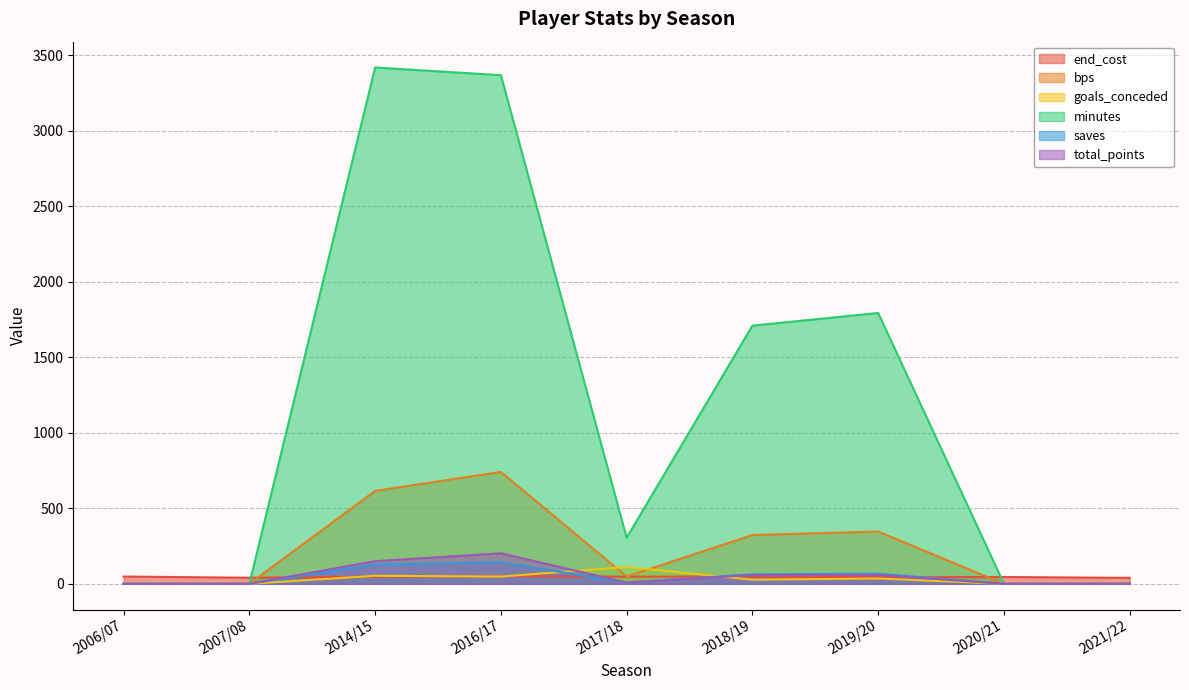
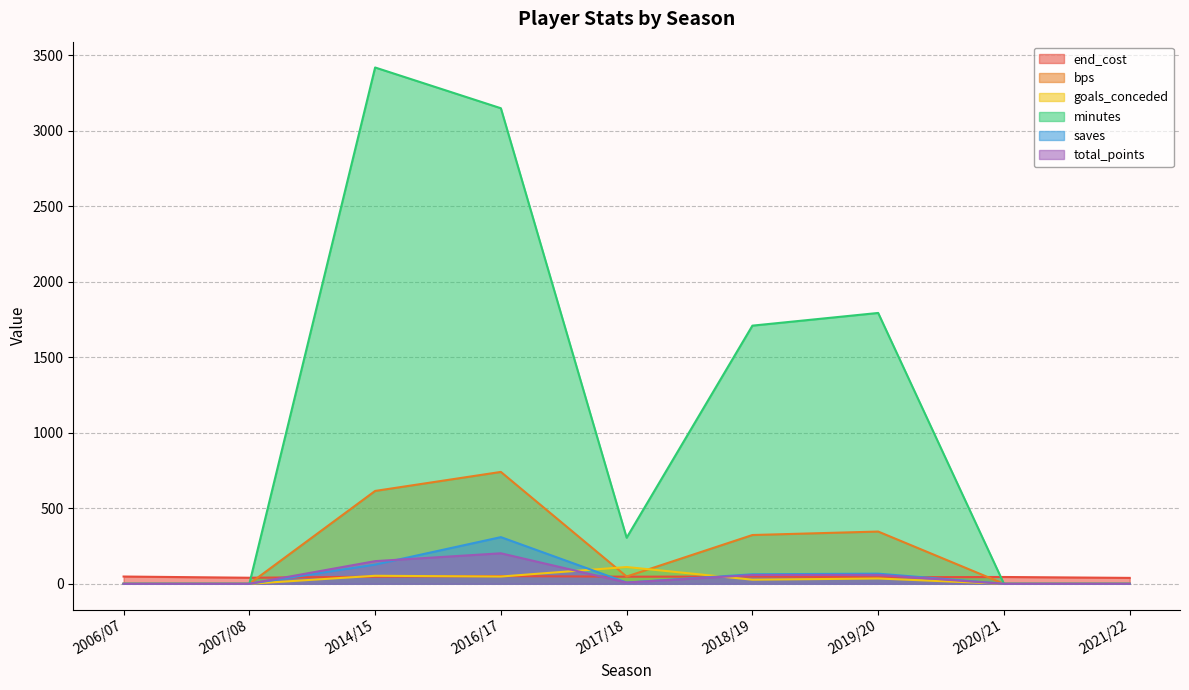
  {
    "goals_conceded": {
      "2017/18": 110,
      "2018/19": 30
    },
    "minutes": {
      "2014/15": 3420,
-     "2016/17": 3370,
+     "2016/17": 3150,
      "2017/18": 310,
      "2018/19": 1710,
      "2019/20": 1790
    },
    "saves": {
      "2014/15": 130,
-     "2016/17": 140
+     "2016/17": 310
    },
    "total_points": {
      "2014/15": 150,
      "2016/17": 200
    }
  }
